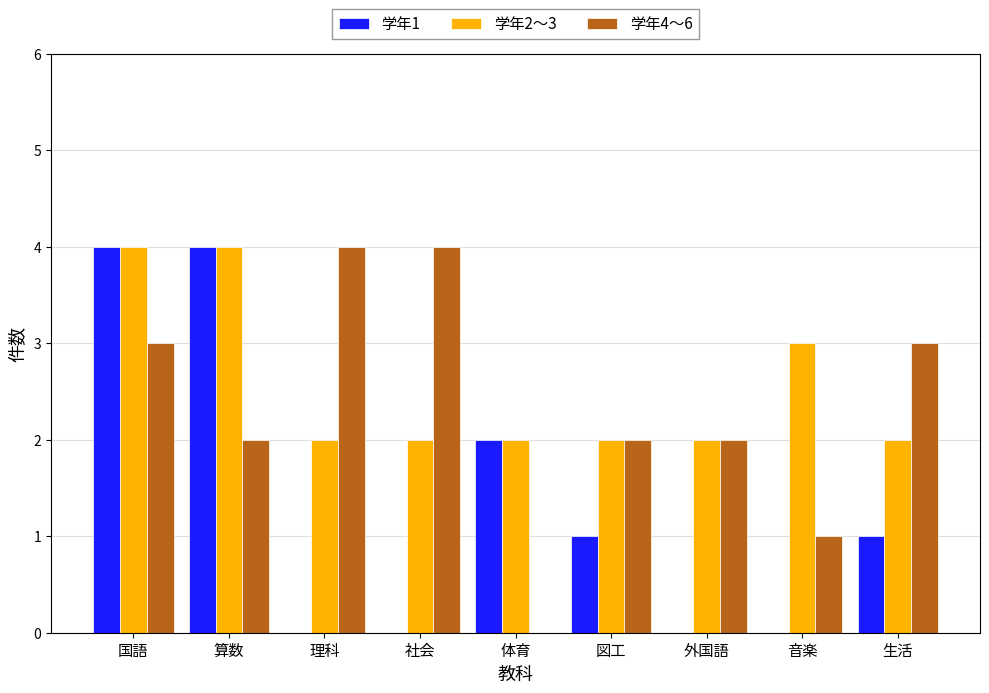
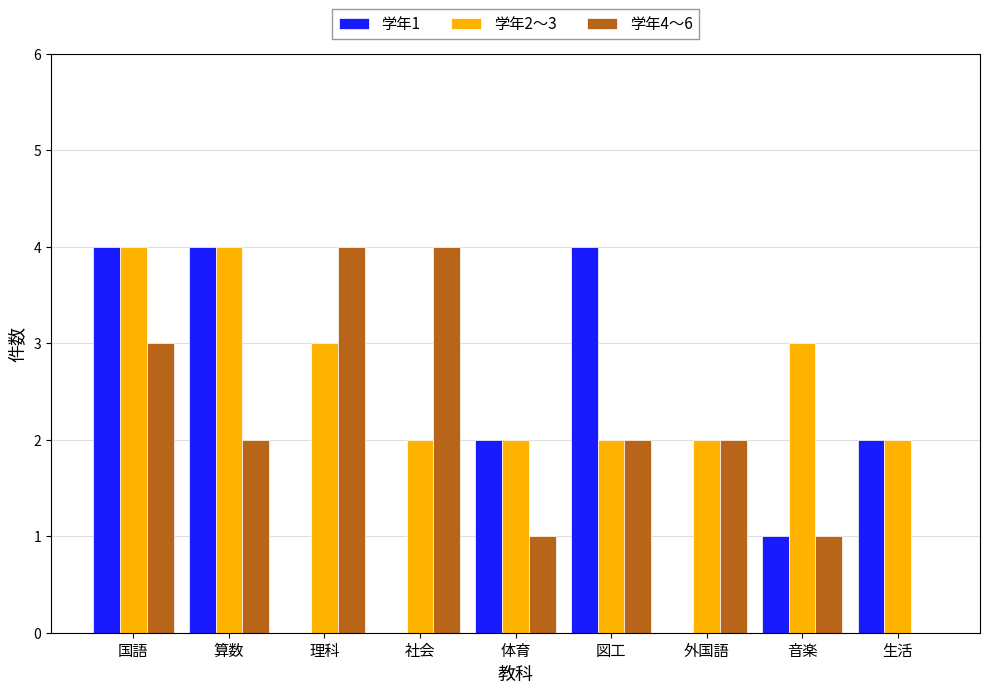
  {
    "学年1": {
      "国語": 4,
      "算数": 4,
      "理科": 0,
      "社会": 0,
      "体育": 2,
-     "図工": 1,
+     "図工": 4,
      "外国語": 0,
-     "音楽": 0,
-     "生活": 1
+     "音楽": 1,
+     "生活": 2
    },
    "学年2〜3": {
      "国語": 4,
      "算数": 4,
-     "理科": 2,
+     "理科": 3,
      "社会": 2,
      "体育": 2,
      "図工": 2,
      "外国語": 2,
      "音楽": 3,
      "生活": 2
    },
    "学年4〜6": {
      "国語": 3,
      "算数": 2,
      "理科": 4,
      "社会": 4,
-     "体育": 0,
+     "体育": 1,
      "図工": 2,
      "外国語": 2,
      "音楽": 1,
-     "生活": 3
+     "生活": 0
    }
  }
